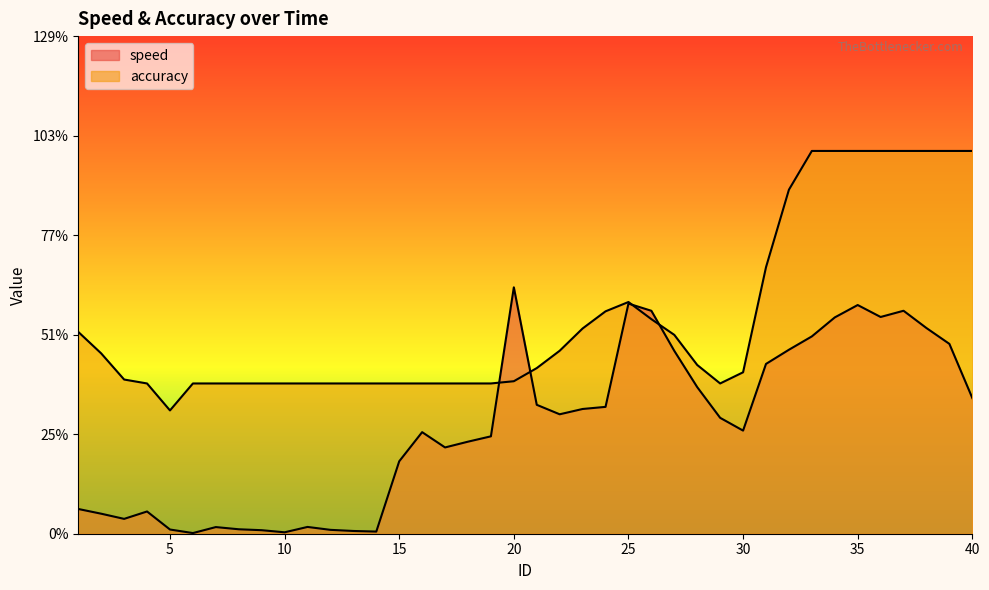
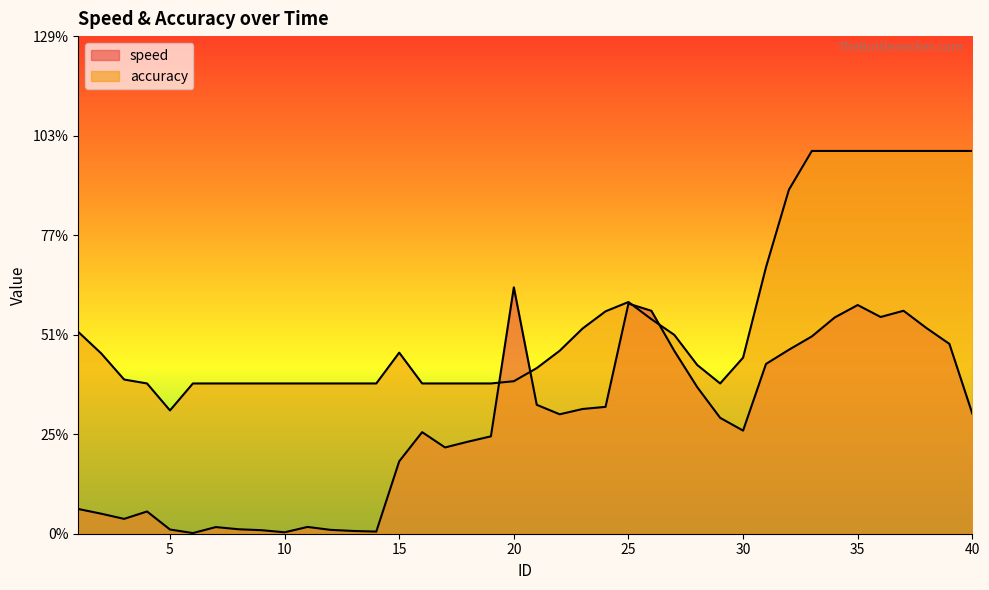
  {
    "speed": {
      "5": "1%",
      "10": "0%",
      "15": "19%",
      "20": "64%",
      "30": "27%",
      "35": "59%",
-     "40": "35%"
+     "40": "31%"
    },
    "accuracy": {
      "5": "32%",
      "10": "39%",
-     "15": "39%",
+     "15": "47%",
      "20": "40%",
-     "30": "42%",
+     "30": "46%",
      "35": "99%",
      "40": "99%"
    }
  }
